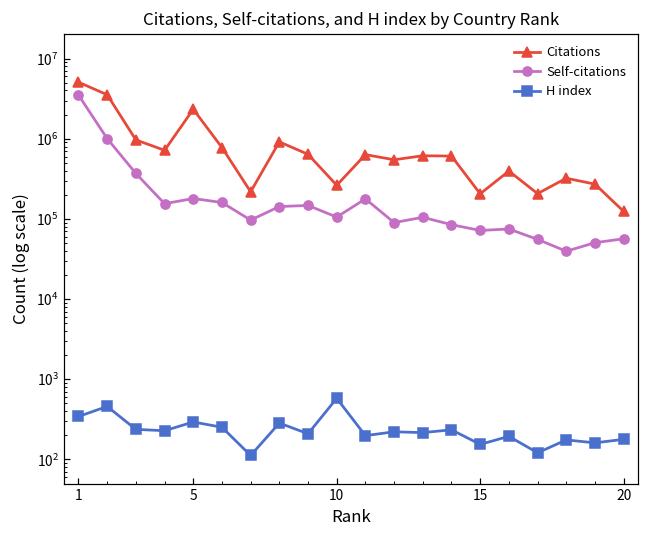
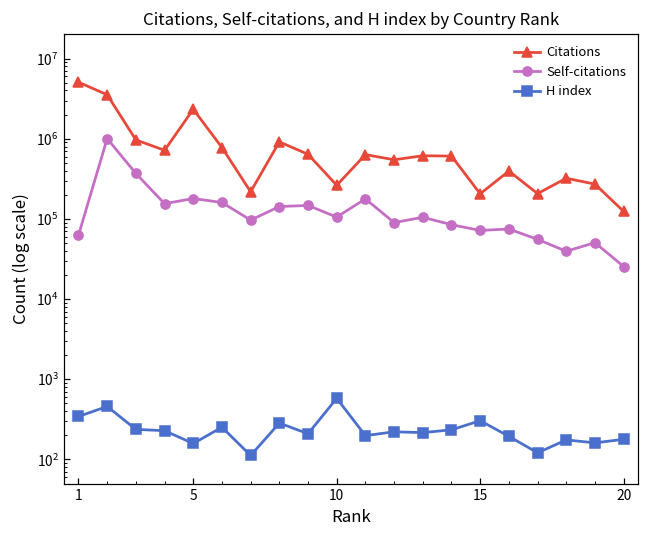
  {
    "Citations": {
      "1": 5000000,
      "5": 2300000,
      "10": 260000,
      "15": 210000,
      "20": 120000
    },
    "Self-citations": {
-     "1": 4000000,
+     "1": 60000,
      "5": 180000,
      "10": 110000,
      "15": 70000,
-     "20": 60000
+     "20": 25000
    },
    "H index": {
      "1": 300,
-     "5": 290,
+     "5": 160,
      "10": 600,
-     "15": 150,
+     "15": 300,
      "20": 180
    }
  }
